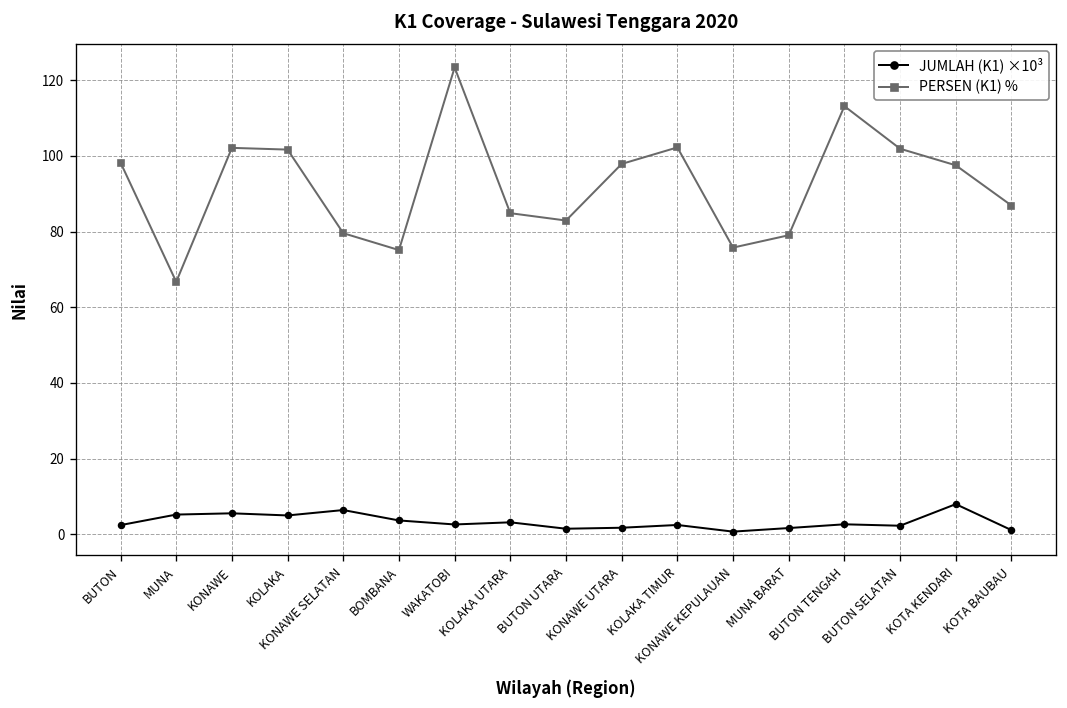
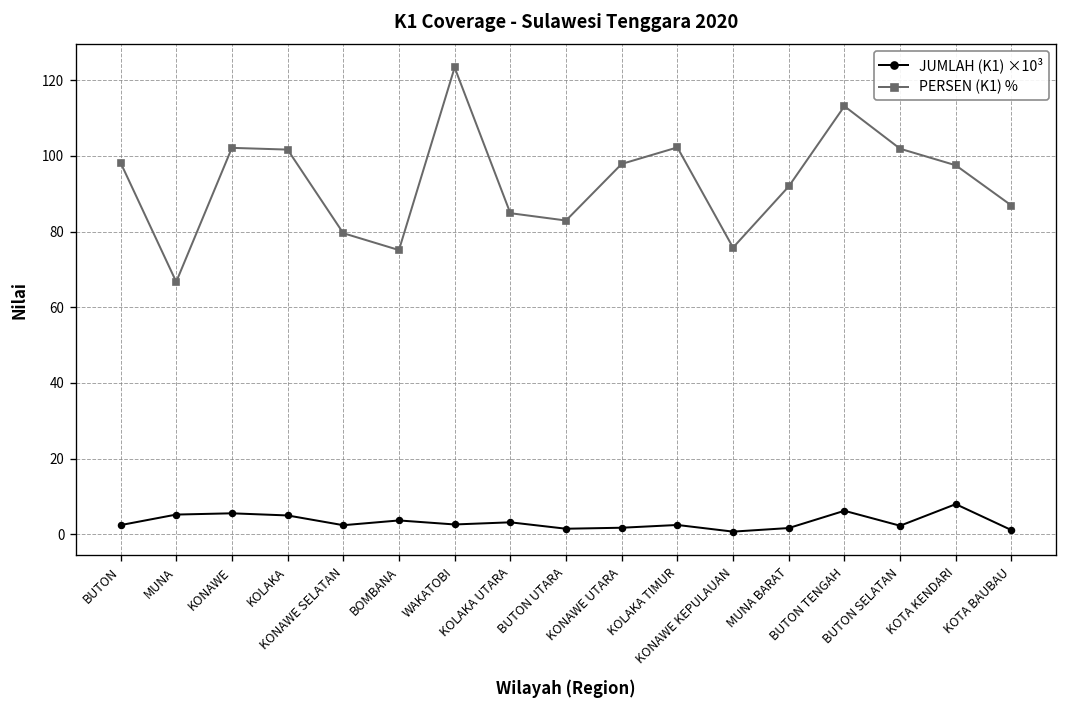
  {
    "JUMLAH (K1) ×10³": {
      "BUTON": 2,
      "MUNA": 5,
      "KONAWE": 6,
      "KOLAKA": 5,
-     "KONAWE SELATAN": 6,
+     "KONAWE SELATAN": 2,
      "BOMBANA": 4,
      "WAKATOBI": 3,
      "KOLAKA UTARA": 3,
      "BUTON UTARA": 1,
      "KONAWE UTARA": 2,
      "KOLAKA TIMUR": 2,
      "KONAWE KEPULAUAN": 1,
      "MUNA BARAT": 2,
-     "BUTON TENGAH": 3,
+     "BUTON TENGAH": 6,
      "BUTON SELATAN": 2,
      "KOTA KENDARI": 8,
      "KOTA BAUBAU": 1
    },
    "PERSEN (K1) %": {
      "BUTON": 98,
      "MUNA": 67,
      "KONAWE": 102,
      "KOLAKA": 102,
      "KONAWE SELATAN": 80,
      "BOMBANA": 75,
      "WAKATOBI": 123,
      "KOLAKA UTARA": 85,
      "BUTON UTARA": 83,
      "KONAWE UTARA": 98,
      "KOLAKA TIMUR": 102,
      "KONAWE KEPULAUAN": 76,
-     "MUNA BARAT": 79,
+     "MUNA BARAT": 92,
      "BUTON TENGAH": 113,
      "BUTON SELATAN": 102,
      "KOTA KENDARI": 98,
      "KOTA BAUBAU": 87
    }
  }
